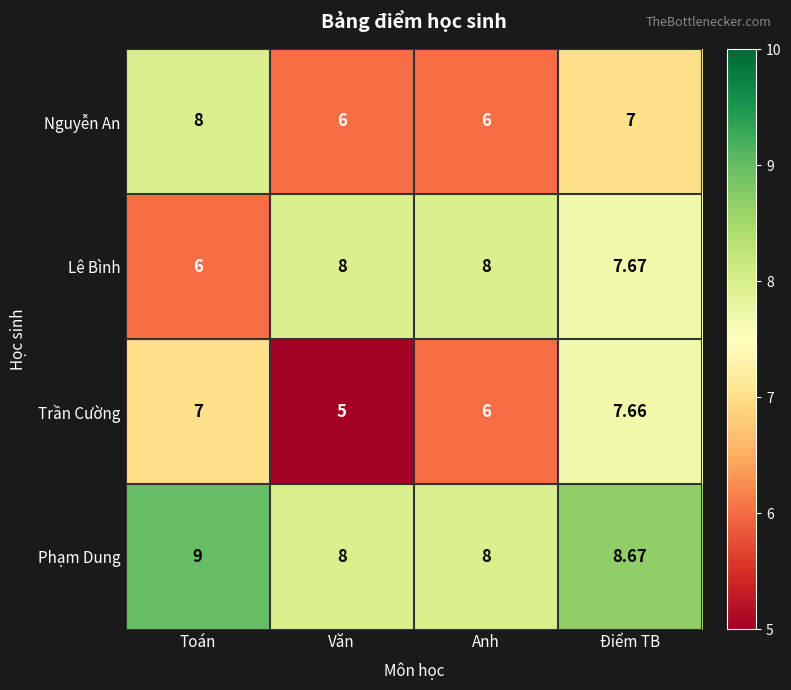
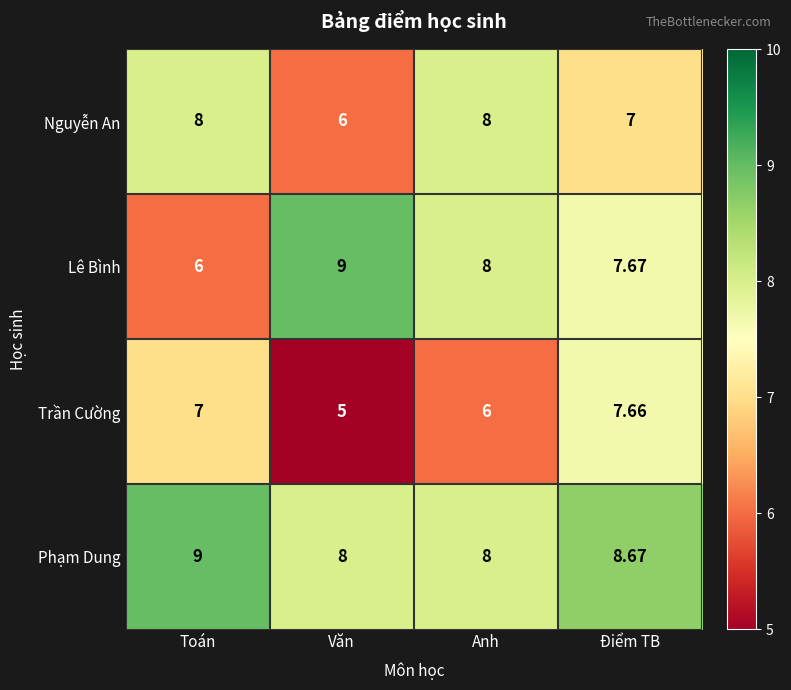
  {
    "Nguyễn An": {
      "Toán": 8,
      "Văn": 6,
-     "Anh": 6,
+     "Anh": 8,
      "Điểm TB": 7
    },
    "Lê Bình": {
      "Toán": 6,
-     "Văn": 8,
+     "Văn": 9,
      "Anh": 8,
      "Điểm TB": 7.67
    },
    "Trần Cường": {
      "Toán": 7,
      "Văn": 5,
      "Anh": 6,
      "Điểm TB": 7.66
    },
    "Phạm Dung": {
      "Toán": 9,
      "Văn": 8,
      "Anh": 8,
      "Điểm TB": 8.67
    }
  }
